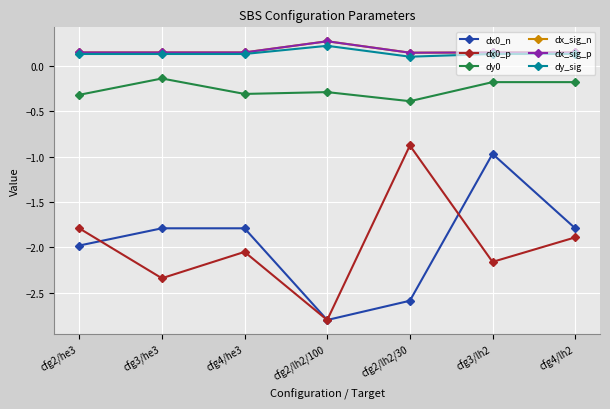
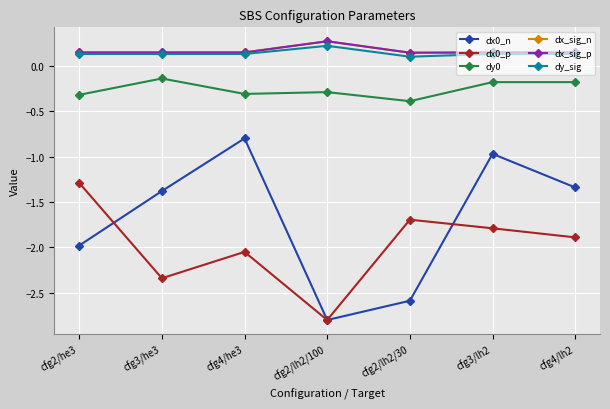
  {
    "dx0_n": {
      "cfg2/he3": -2.0,
-     "cfg3/he3": -1.8,
-     "cfg4/he3": -1.8,
+     "cfg3/he3": -1.4,
+     "cfg4/he3": -0.8,
      "cfg2/lh2/30": -2.6,
      "cfg3/lh2": -1.0,
-     "cfg4/lh2": -1.8
+     "cfg4/lh2": -1.3
    },
    "dx0_p": {
-     "cfg2/he3": -1.8,
+     "cfg2/he3": -1.3,
      "cfg3/he3": -2.3,
      "cfg4/he3": -2.1,
-     "cfg2/lh2/30": -0.9,
-     "cfg3/lh2": -2.2,
+     "cfg2/lh2/30": -1.7,
+     "cfg3/lh2": -1.8,
      "cfg4/lh2": -1.9
    },
    "dy0": {
      "cfg2/he3": -0.3,
      "cfg3/he3": -0.1,
      "cfg4/he3": -0.3,
      "cfg2/lh2/100": -0.3,
      "cfg2/lh2/30": -0.4,
      "cfg3/lh2": -0.2,
      "cfg4/lh2": -0.2
    },
    "dx_sig_p": {
      "cfg2/lh2/100": 0.3,
      "cfg2/lh2/30": 0.1
    },
    "dy_sig": {
      "cfg2/lh2/100": 0.2,
      "cfg2/lh2/30": 0.1
    }
  }
